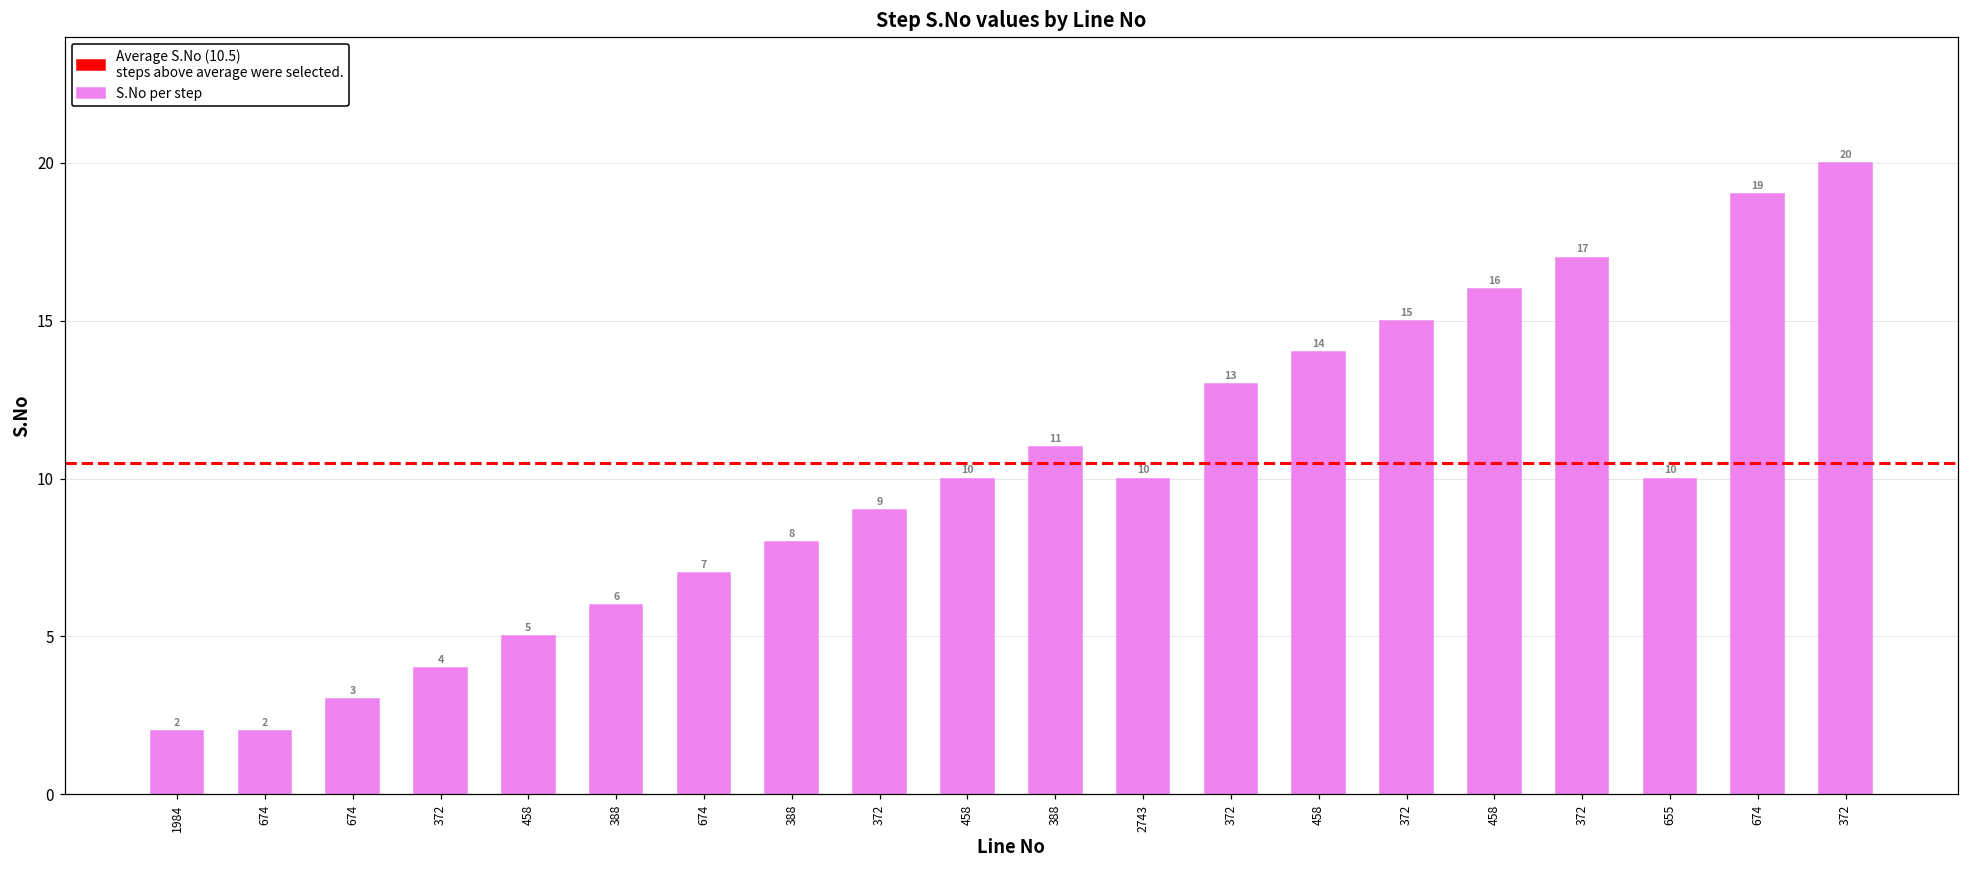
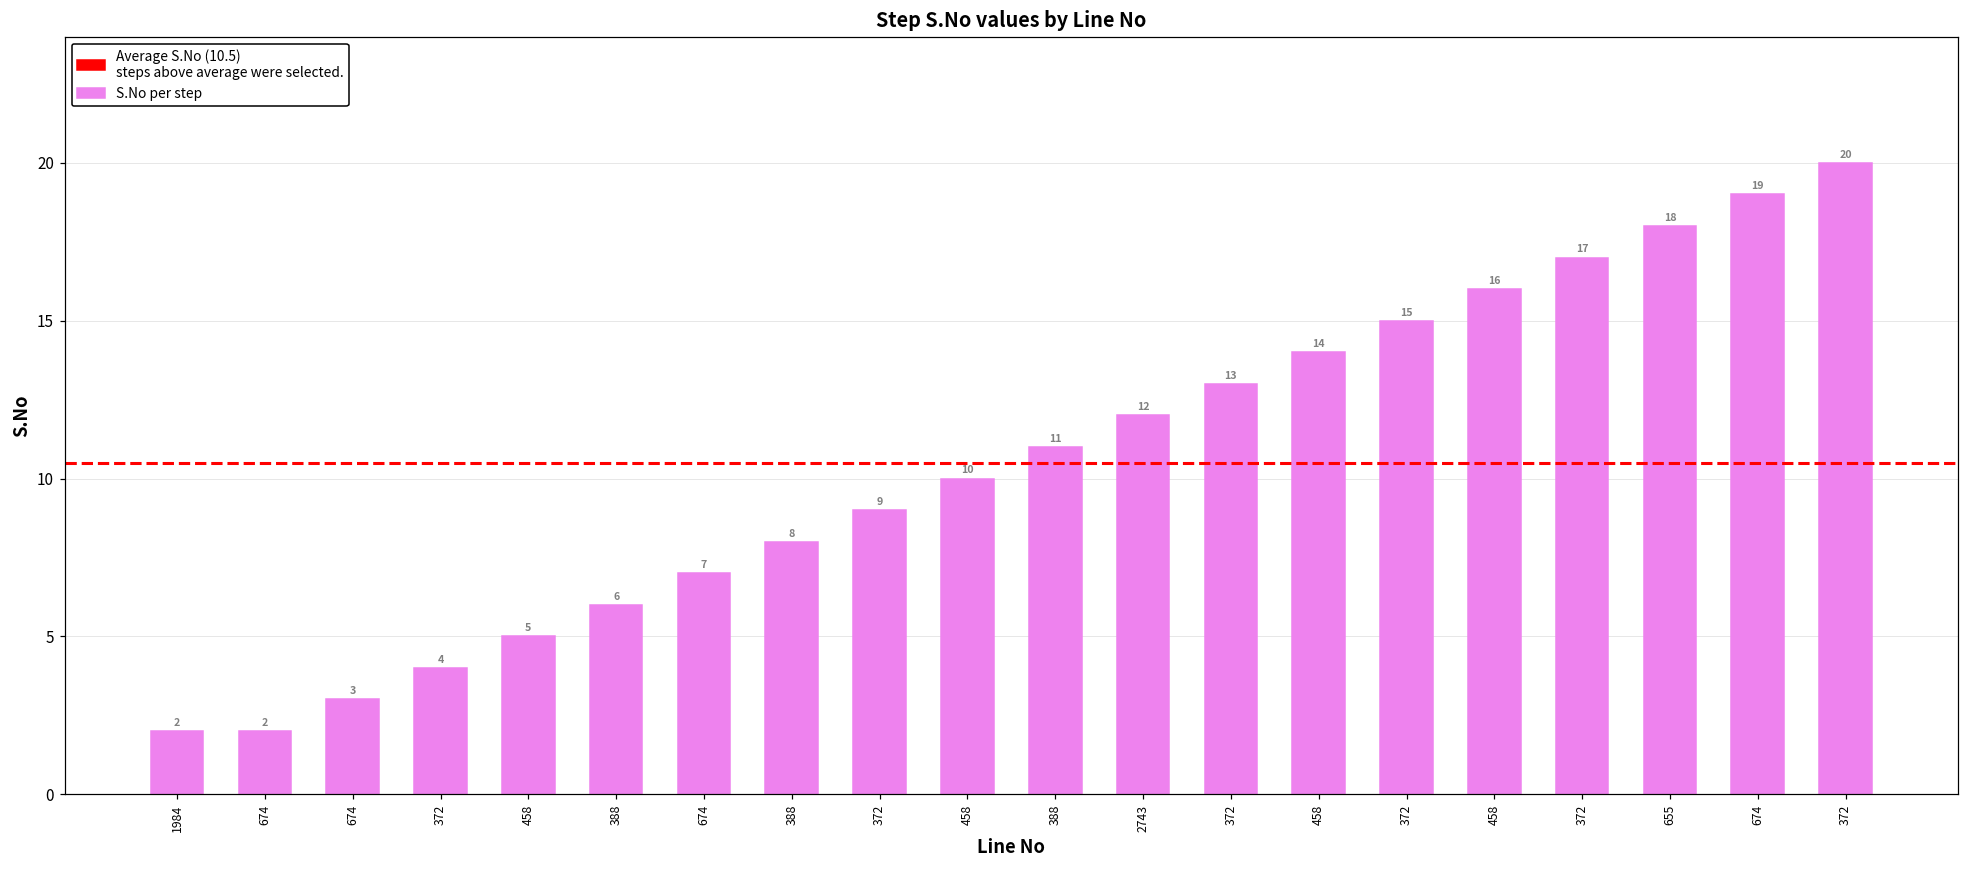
  {
    "1984": 2,
-   "2743": 10,
-   "655": 10
+   "2743": 12,
+   "655": 18
  }
